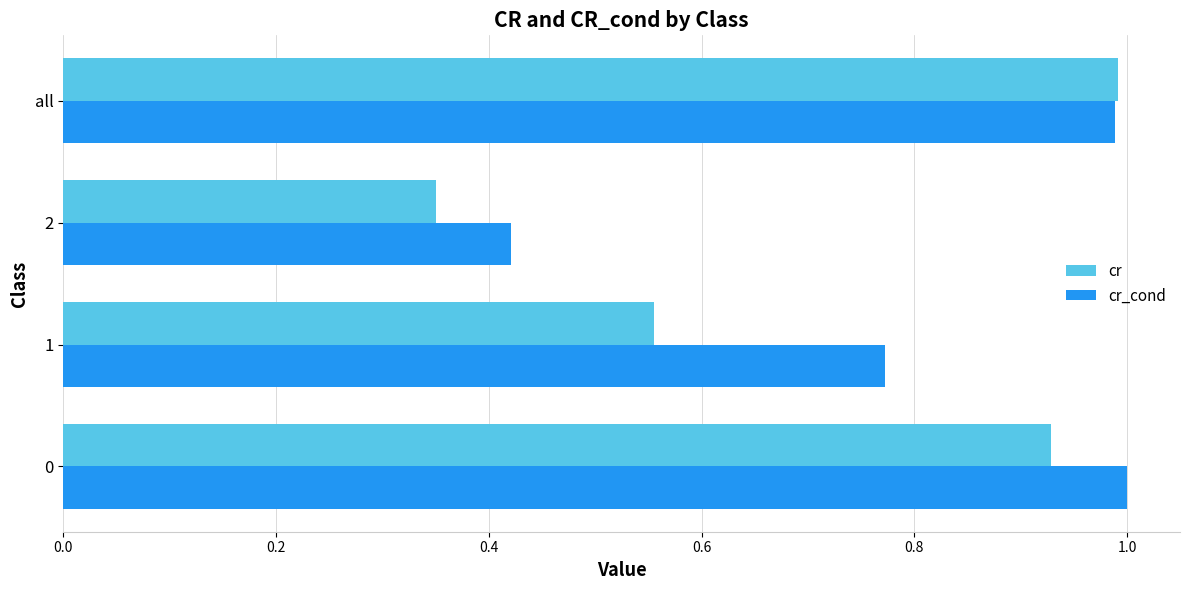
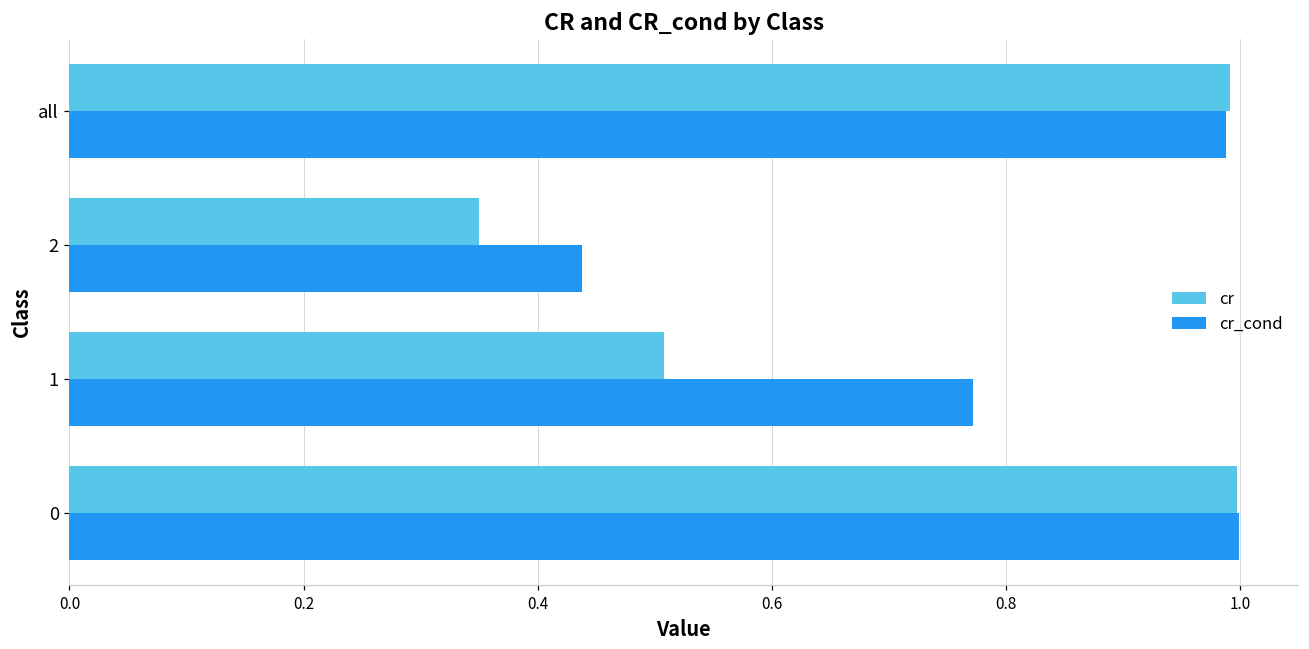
  {
    "cr": {
      "all": 0.991,
      "2": 0.350,
-     "1": 0.556,
-     "0": 0.928
+     "1": 0.508,
+     "0": 0.998
    },
    "cr_cond": {
      "all": 0.988,
-     "2": 0.421,
+     "2": 0.438,
      "1": 0.772,
      "0": 1.000
    }
  }
